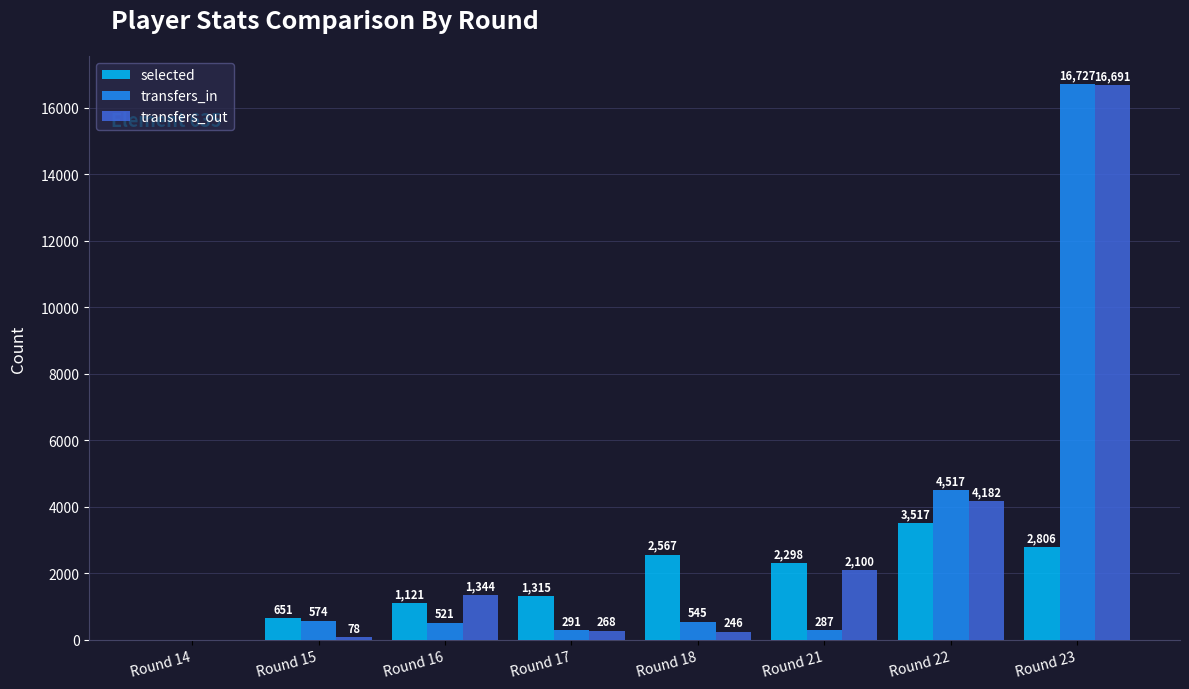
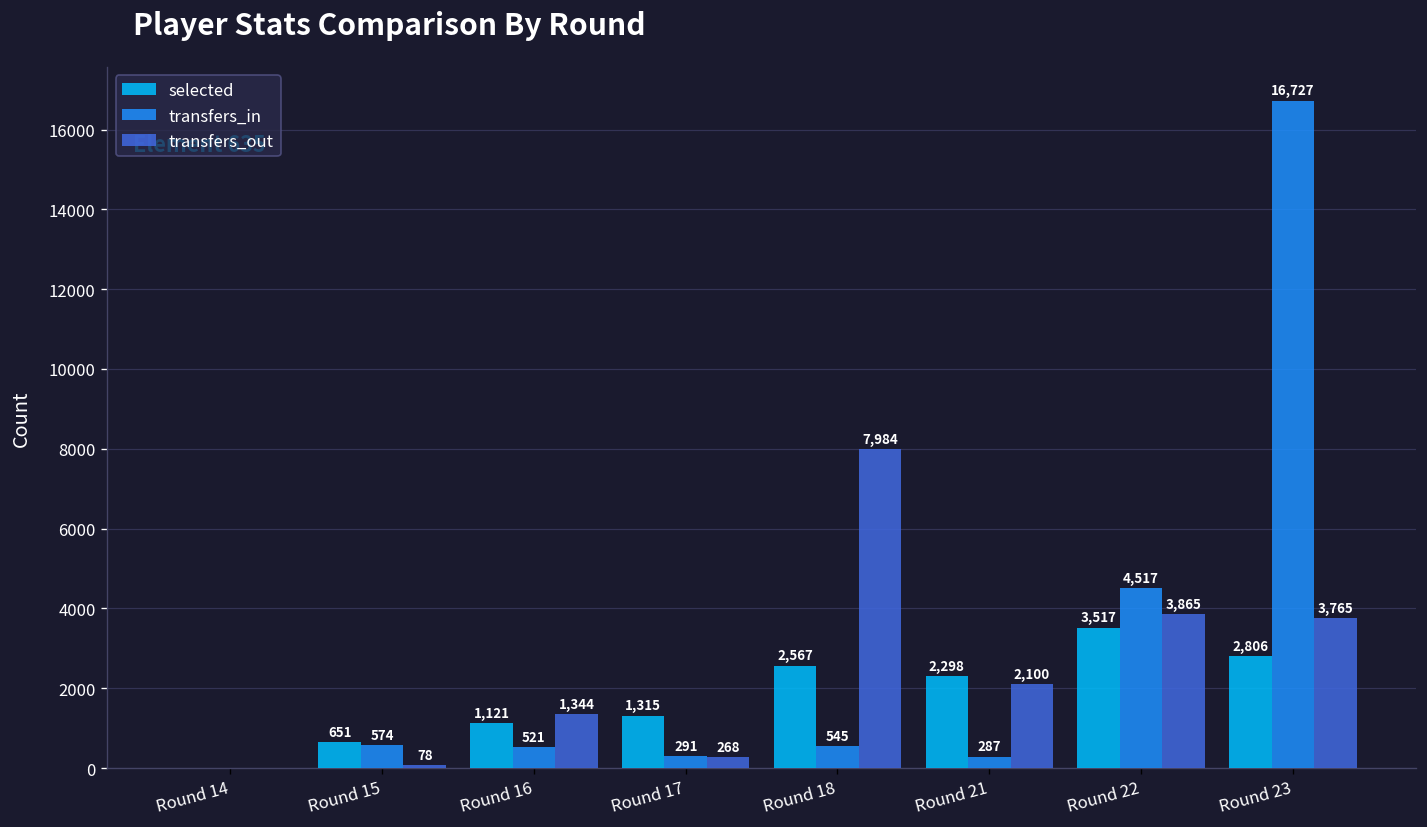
  {
    "transfers_out": {
      "Round 15": "78",
      "Round 16": "1,344",
      "Round 17": "268",
-     "Round 18": "246",
+     "Round 18": "7,984",
      "Round 21": "2,100",
-     "Round 22": "4,182",
-     "Round 23": "16,691"
+     "Round 22": "3,865",
+     "Round 23": "3,765"
    }
  }
